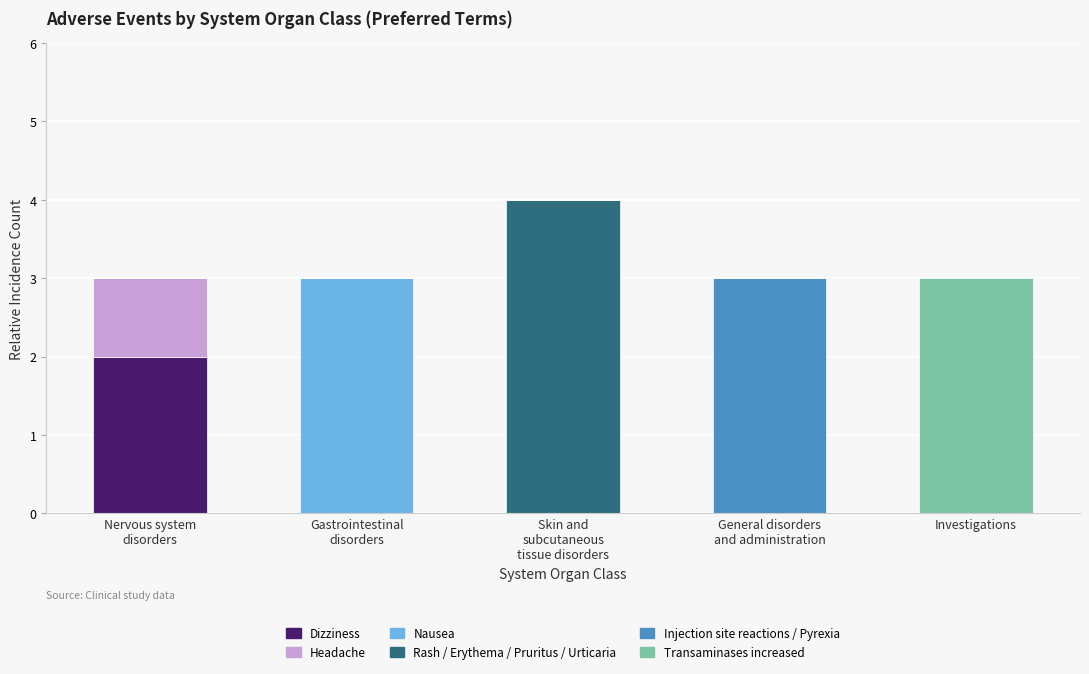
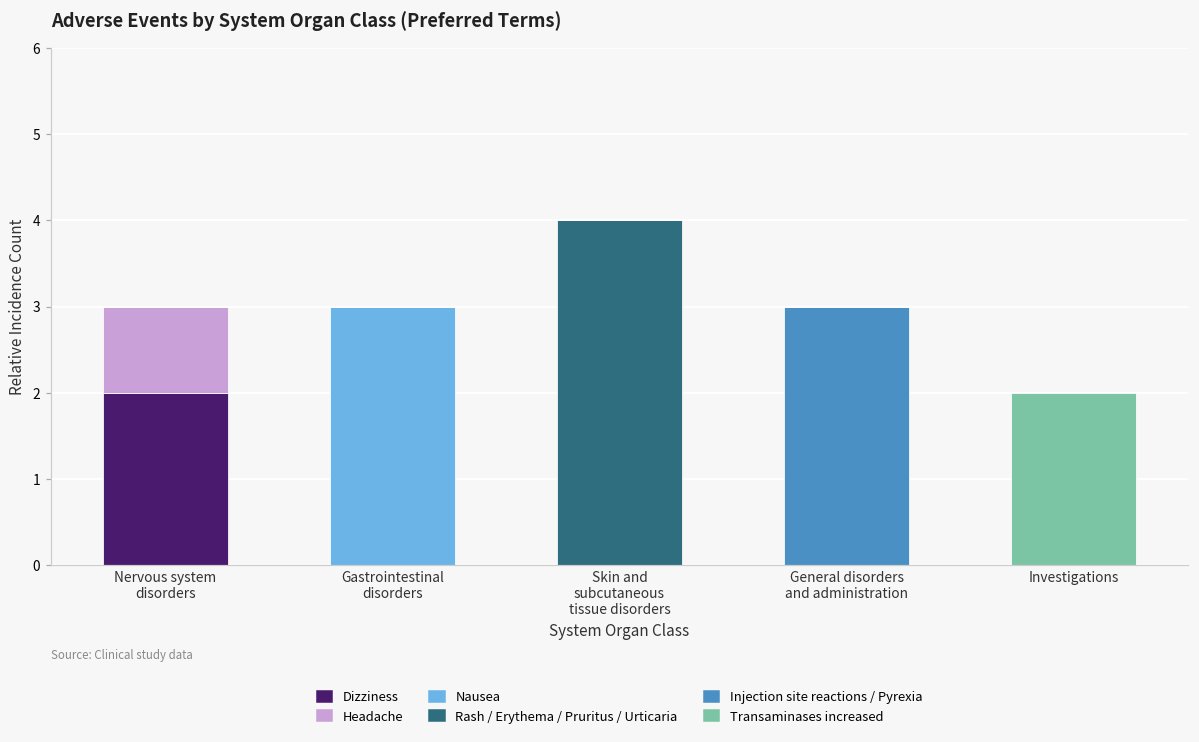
  {
    "Dizziness": {
      "Nervous system disorders": 2,
      "Gastrointestinal disorders": 0,
      "Skin and subcutaneous tissue disorders": 0,
      "General disorders and administration": 0,
      "Investigations": 0
    },
    "Transaminases increased": {
-     "Investigations": 3
+     "Investigations": 2
    }
  }
